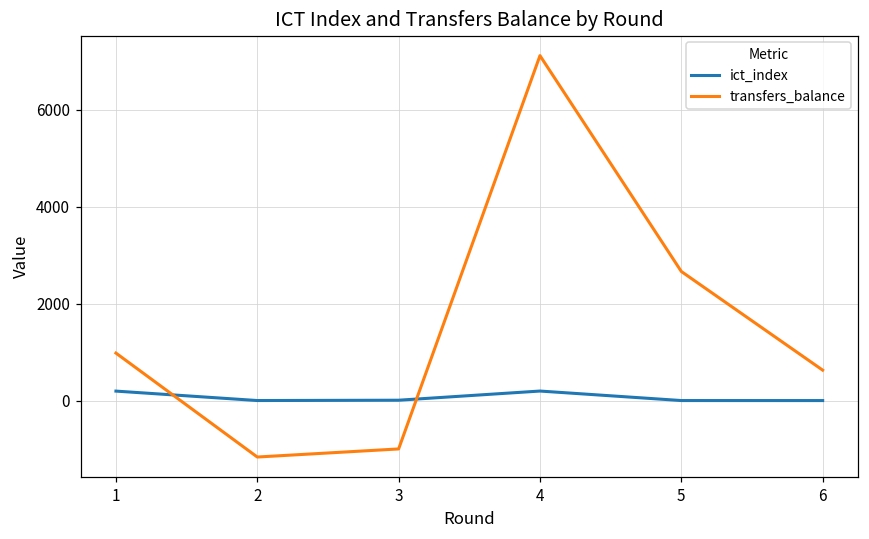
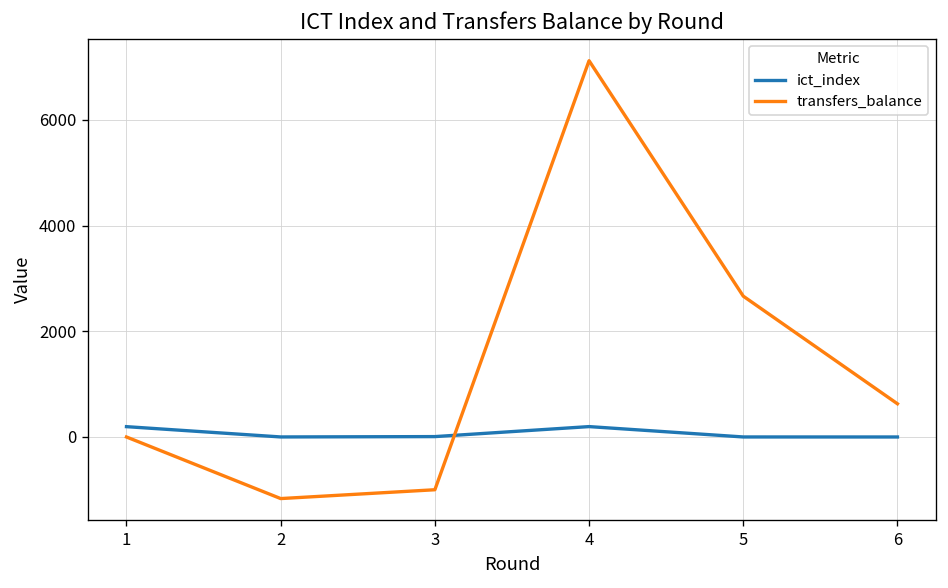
  {
    "ict_index": {
      "1": 200,
      "2": 0,
      "3": 0,
      "4": 200,
      "5": 0,
      "6": 0
    },
    "transfers_balance": {
-     "1": 1000,
+     "1": 0,
      "2": -1200,
      "3": -1000,
      "4": 7100,
      "5": 2700,
      "6": 600
    }
  }
